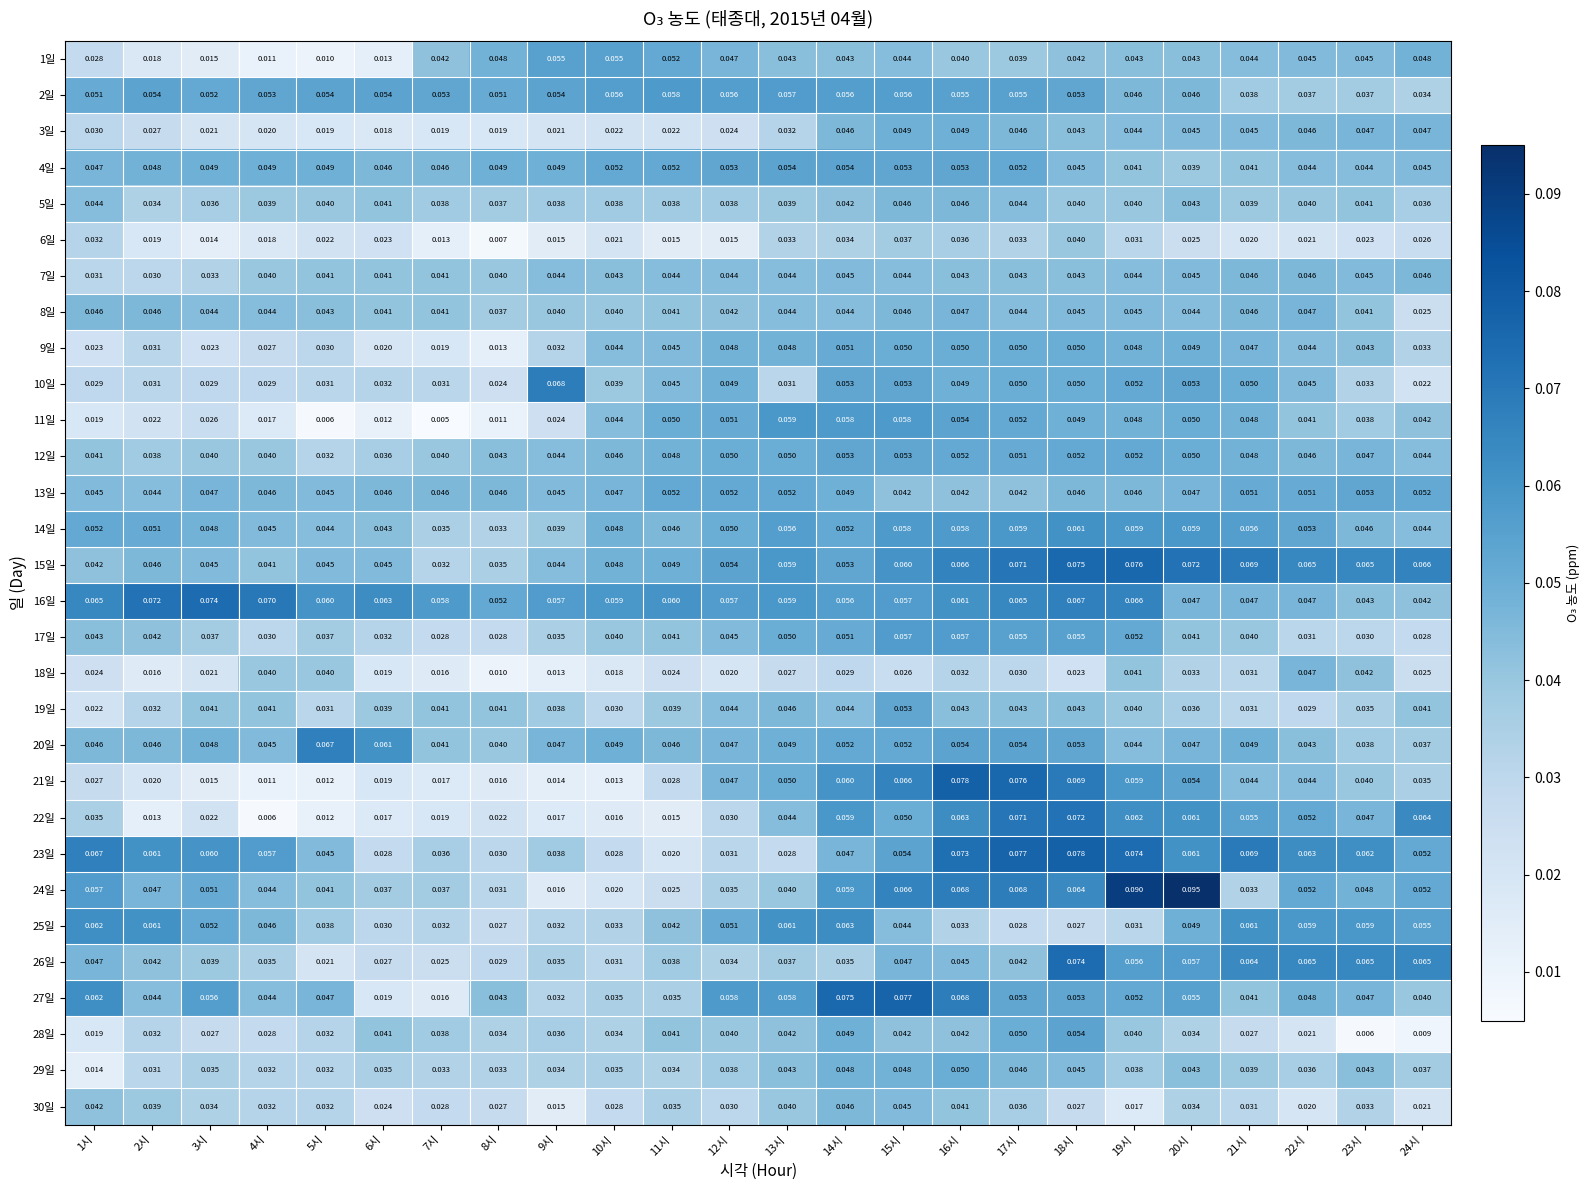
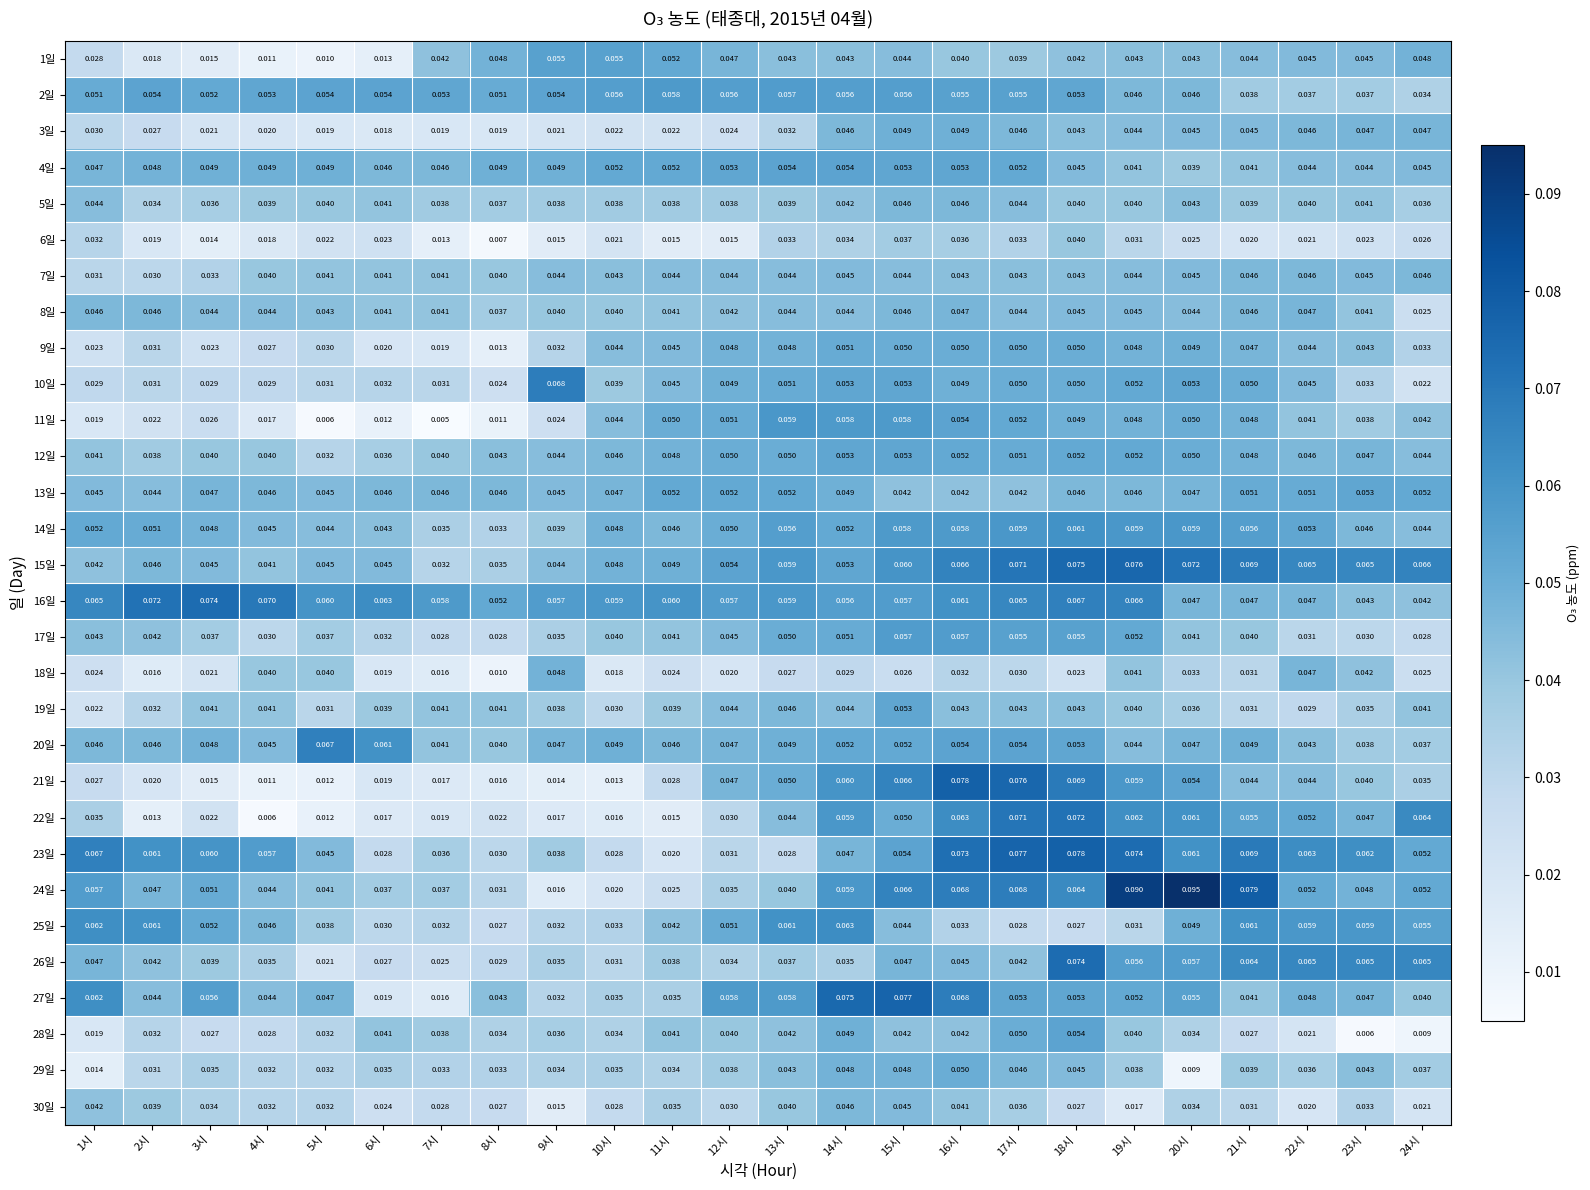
  {
    "10일": {
      "1시": 0.029,
      "2시": 0.031,
      "3시": 0.029,
      "4시": 0.029,
      "5시": 0.031,
      "6시": 0.032,
      "7시": 0.031,
      "8시": 0.024,
      "9시": 0.068,
      "10시": 0.039,
      "11시": 0.045,
      "12시": 0.049,
-     "13시": 0.031,
+     "13시": 0.051,
      "14시": 0.053,
      "15시": 0.053,
      "16시": 0.049,
      "17시": 0.050,
      "18시": 0.050,
      "19시": 0.052,
      "20시": 0.053,
      "21시": 0.050,
      "22시": 0.045,
      "23시": 0.033,
      "24시": 0.022
    },
    "18일": {
      "1시": 0.024,
      "2시": 0.016,
      "3시": 0.021,
      "4시": 0.040,
      "5시": 0.040,
      "6시": 0.019,
      "7시": 0.016,
      "8시": 0.010,
-     "9시": 0.013,
+     "9시": 0.048,
      "10시": 0.018,
      "11시": 0.024,
      "12시": 0.020,
      "13시": 0.027,
      "14시": 0.029,
      "15시": 0.026,
      "16시": 0.032,
      "17시": 0.030,
      "18시": 0.023,
      "19시": 0.041,
      "20시": 0.033,
      "21시": 0.031,
      "22시": 0.047,
      "23시": 0.042,
      "24시": 0.025
    },
    "24일": {
      "1시": 0.057,
      "2시": 0.047,
      "3시": 0.051,
      "4시": 0.044,
      "5시": 0.041,
      "6시": 0.037,
      "7시": 0.037,
      "8시": 0.031,
      "9시": 0.016,
      "10시": 0.020,
      "11시": 0.025,
      "12시": 0.035,
      "13시": 0.040,
      "14시": 0.059,
      "15시": 0.066,
      "16시": 0.068,
      "17시": 0.068,
      "18시": 0.064,
      "19시": 0.090,
      "20시": 0.095,
-     "21시": 0.033,
+     "21시": 0.079,
      "22시": 0.052,
      "23시": 0.048,
      "24시": 0.052
    },
    "29일": {
      "1시": 0.014,
      "2시": 0.031,
      "3시": 0.035,
      "4시": 0.032,
      "5시": 0.032,
      "6시": 0.035,
      "7시": 0.033,
      "8시": 0.033,
      "9시": 0.034,
      "10시": 0.035,
      "11시": 0.034,
      "12시": 0.038,
      "13시": 0.043,
      "14시": 0.048,
      "15시": 0.048,
      "16시": 0.050,
      "17시": 0.046,
      "18시": 0.045,
      "19시": 0.038,
-     "20시": 0.043,
+     "20시": 0.009,
      "21시": 0.039,
      "22시": 0.036,
      "23시": 0.043,
      "24시": 0.037
    }
  }
